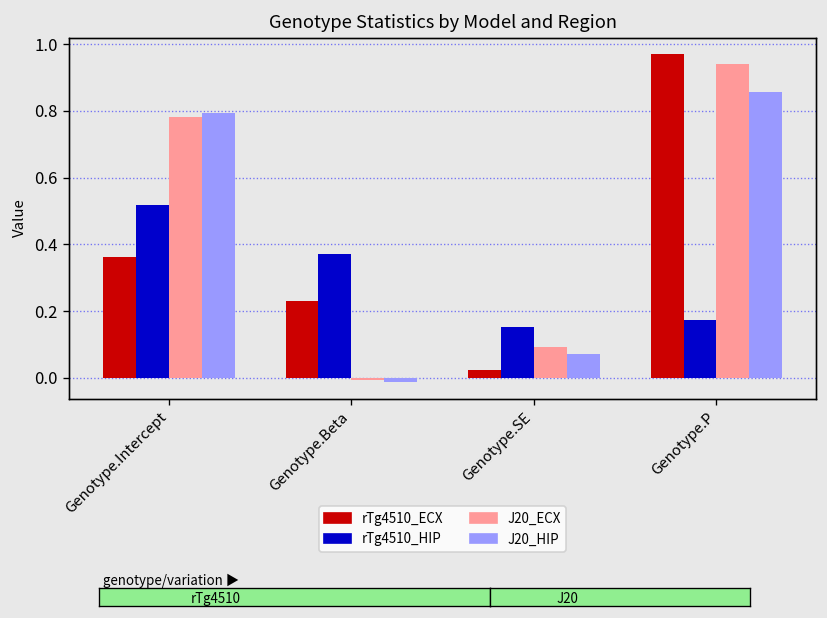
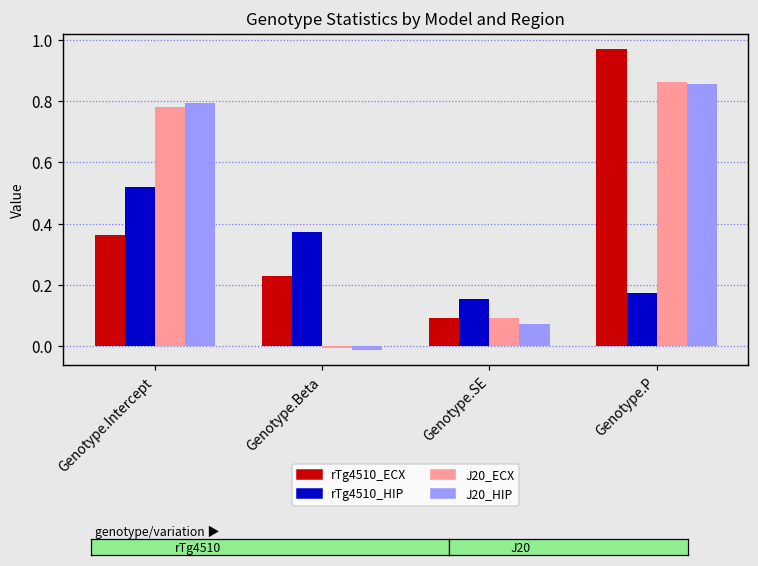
  {
    "rTg4510_ECX": {
      "Genotype.Intercept": 0.36,
      "Genotype.Beta": 0.23,
-     "Genotype.SE": 0.02,
+     "Genotype.SE": 0.09,
      "Genotype.P": 0.97
    },
    "rTg4510_HIP": {
      "Genotype.Intercept": 0.52,
      "Genotype.Beta": 0.37,
      "Genotype.SE": 0.15,
      "Genotype.P": 0.17
    },
    "J20_ECX": {
      "Genotype.Intercept": 0.78,
      "Genotype.SE": 0.09,
-     "Genotype.P": 0.94
+     "Genotype.P": 0.86
    },
    "J20_HIP": {
      "Genotype.Intercept": 0.79,
      "Genotype.Beta": -0.01,
      "Genotype.SE": 0.07,
      "Genotype.P": 0.86
    }
  }
